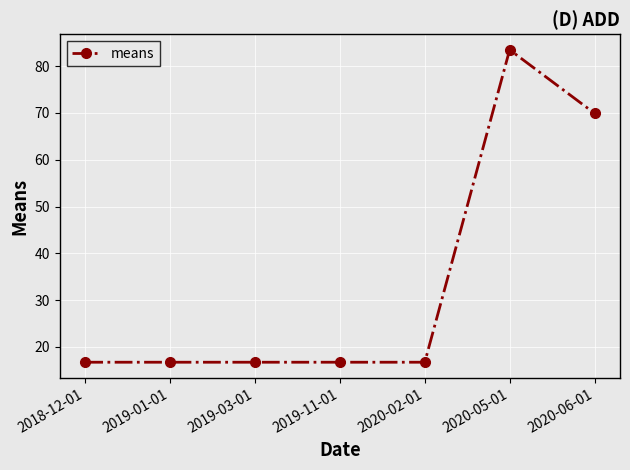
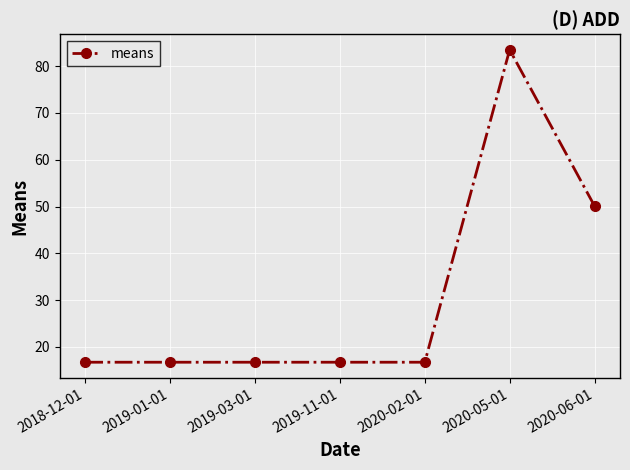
  {
    "2018-12-01": 17,
    "2019-01-01": 17,
    "2019-03-01": 17,
    "2019-11-01": 17,
    "2020-02-01": 17,
    "2020-05-01": 84,
-   "2020-06-01": 70
+   "2020-06-01": 50
  }
